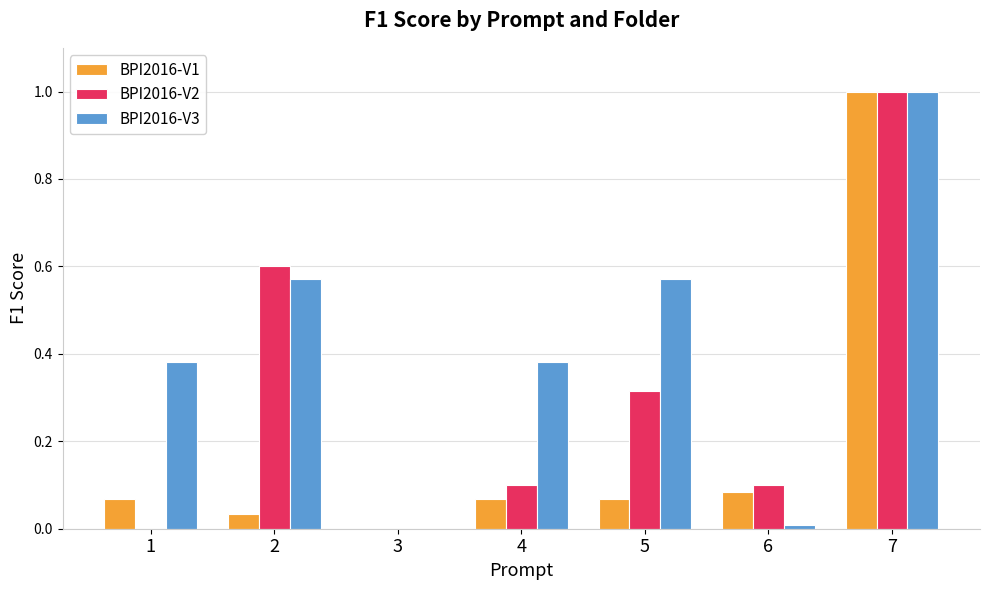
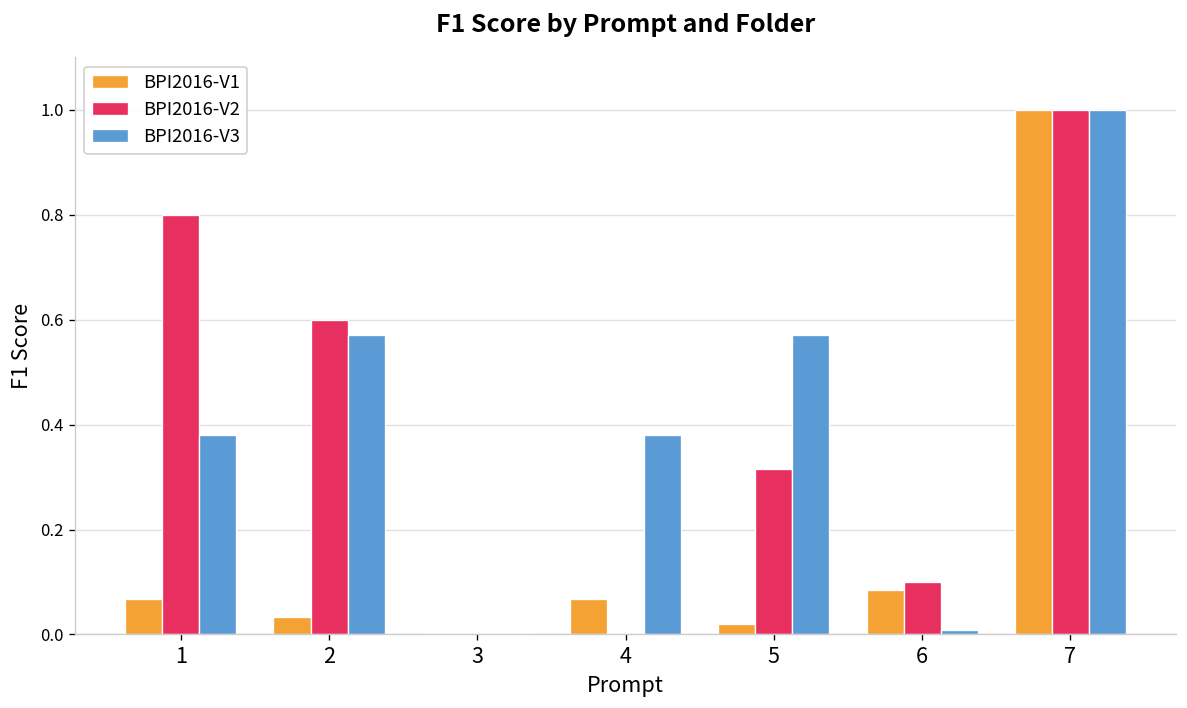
  {
    "BPI2016-V1": {
      "1": 0.07,
      "2": 0.03,
      "3": 0.00,
      "4": 0.07,
-     "5": 0.07,
+     "5": 0.02,
      "6": 0.08,
      "7": 1.00
    },
    "BPI2016-V2": {
-     "1": 0.0,
+     "1": 0.8,
      "2": 0.6,
      "3": 0.0,
-     "4": 0.1,
+     "4": 0.0,
      "5": 0.32,
      "6": 0.1,
      "7": 1.0
    },
    "BPI2016-V3": {
      "1": 0.38,
      "2": 0.57,
      "3": 0.00,
      "4": 0.38,
      "5": 0.57,
      "6": 0.01,
      "7": 1.00
    }
  }
